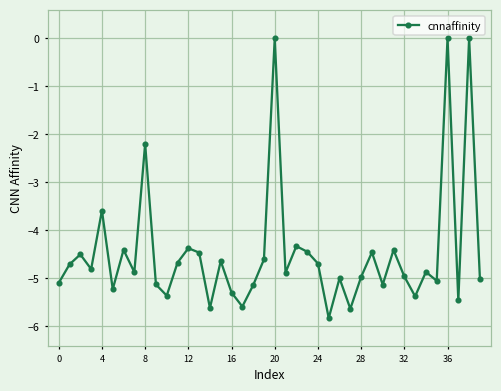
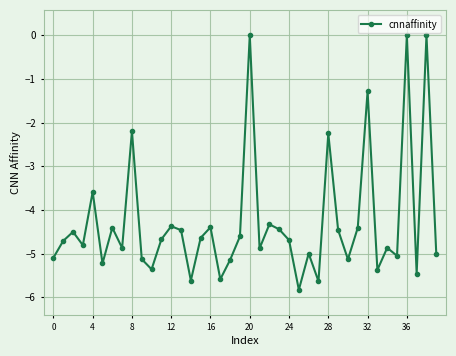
  {
    "0": -5.1,
    "4": -3.6,
    "8": -2.2,
    "12": -4.4,
-   "16": -5.3,
+   "16": -4.4,
    "20": 0.0,
    "24": -4.7,
-   "28": -5.0,
-   "32": -5.0,
+   "28": -2.2,
+   "32": -1.3,
    "36": 0.0
  }
